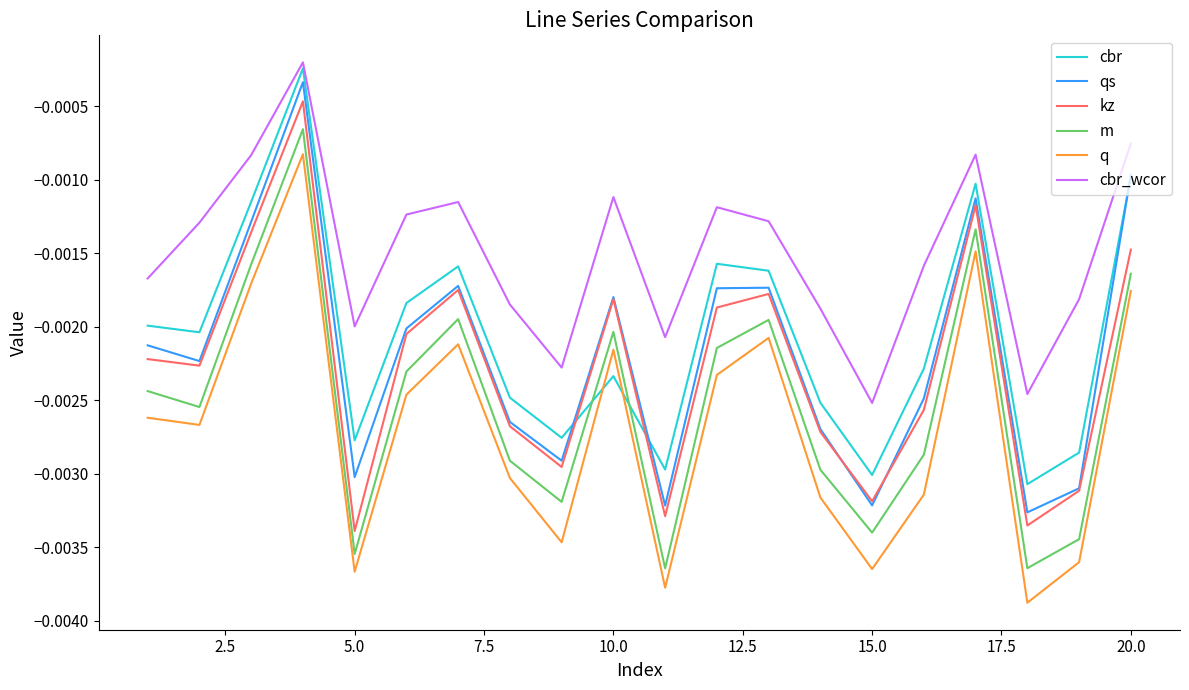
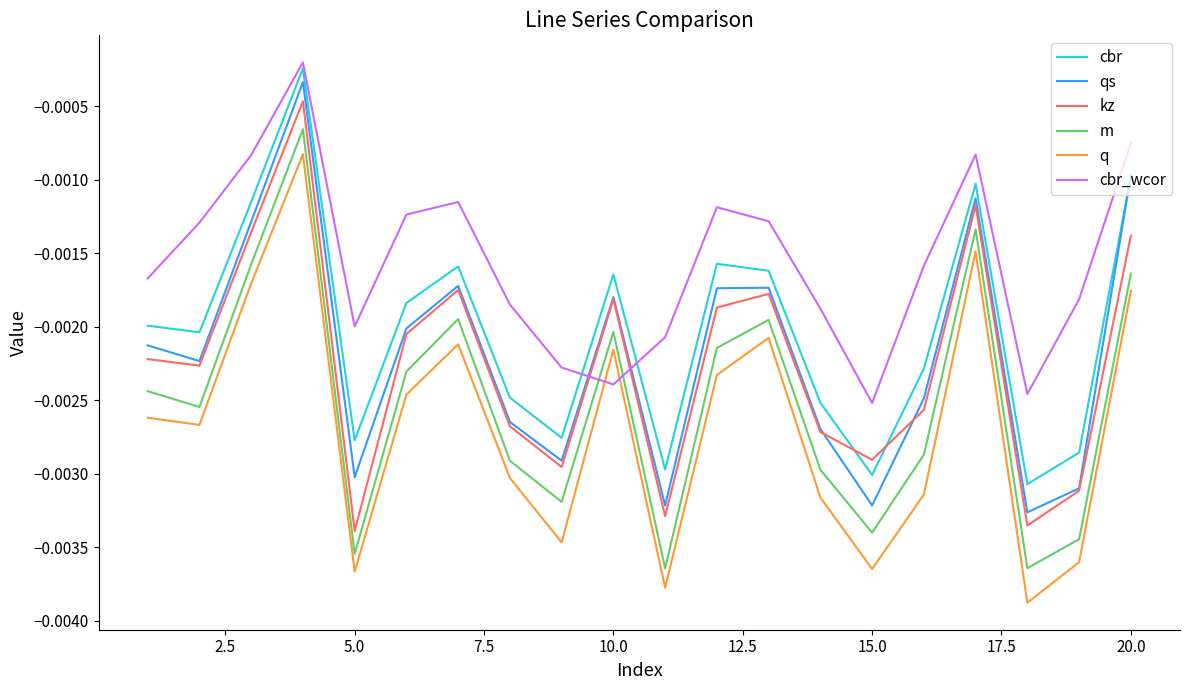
  {
    "cbr": {
      "5.0": -0.00277,
-     "10.0": -0.00234,
+     "10.0": -0.00164,
      "15.0": -0.00301
    },
    "qs": {
      "5.0": -0.00302,
      "15.0": -0.00322
    },
    "kz": {
      "5.0": -0.00339,
-     "15.0": -0.00319,
-     "20.0": -0.00147
+     "15.0": -0.00291,
+     "20.0": -0.00138
    },
    "m": {
      "5.0": -0.00355,
      "10.0": -0.00203,
      "15.0": -0.00340,
      "20.0": -0.00164
    },
    "q": {
      "5.0": -0.00367,
      "10.0": -0.00216,
      "15.0": -0.00365,
      "20.0": -0.00176
    },
    "cbr_wcor": {
      "5.0": -0.00200,
-     "10.0": -0.00112,
+     "10.0": -0.00239,
      "15.0": -0.00252
    }
  }
